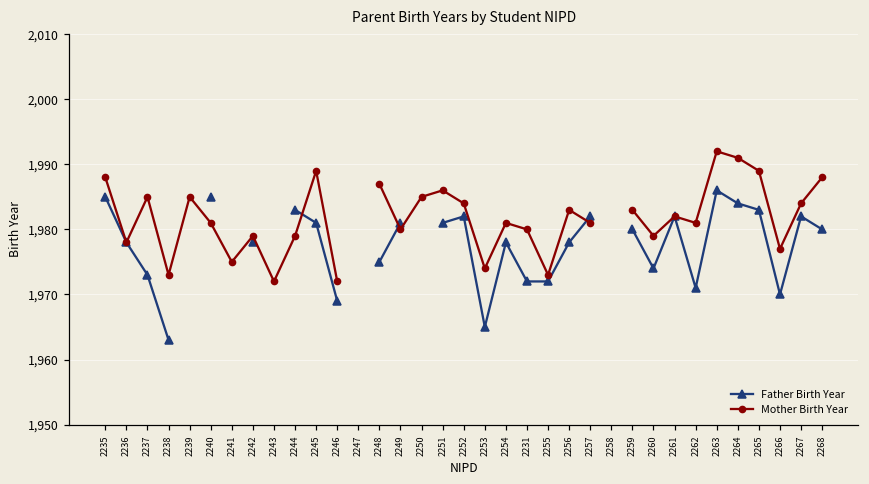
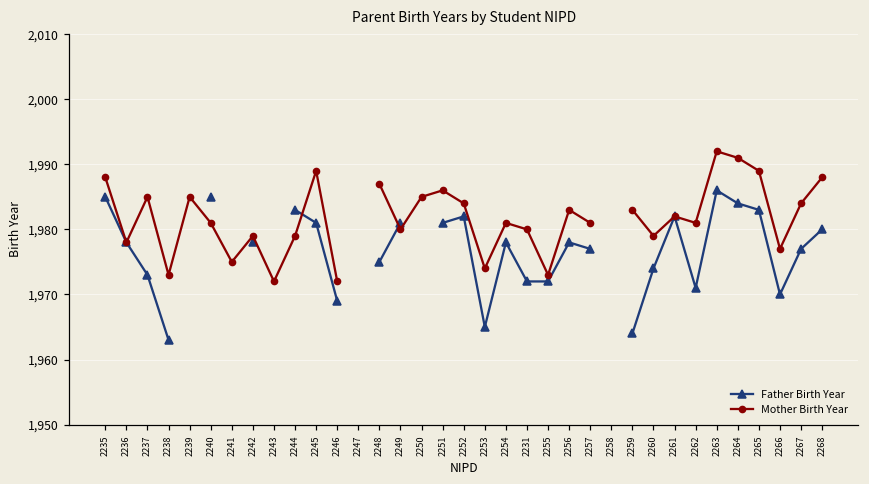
  {
    "Father Birth Year": {
      "2235": "1,985",
      "2237": "1,973",
      "2238": "1,963",
      "2240": "1,985",
      "2242": "1,978",
      "2244": "1,983",
      "2245": "1,981",
      "2246": "1,969",
      "2248": "1,975",
      "2249": "1,981",
      "2251": "1,981",
      "2252": "1,982",
      "2253": "1,965",
      "2254": "1,978",
      "2231": "1,972",
      "2255": "1,972",
      "2256": "1,978",
-     "2257": "1,982",
-     "2259": "1,980",
+     "2257": "1,977",
+     "2259": "1,964",
      "2260": "1,974",
      "2262": "1,971",
      "2263": "1,986",
      "2264": "1,984",
      "2265": "1,983",
      "2266": "1,970",
-     "2267": "1,982",
+     "2267": "1,977",
      "2268": "1,980"
    },
    "Mother Birth Year": {
      "2235": "1,988",
      "2237": "1,985",
      "2238": "1,973",
      "2239": "1,985",
      "2240": "1,981",
      "2241": "1,975",
      "2242": "1,979",
      "2243": "1,972",
      "2244": "1,979",
      "2245": "1,989",
      "2246": "1,972",
      "2248": "1,987",
      "2249": "1,980",
      "2250": "1,985",
      "2251": "1,986",
      "2252": "1,984",
      "2253": "1,974",
      "2254": "1,981",
      "2231": "1,980",
      "2255": "1,973",
      "2256": "1,983",
      "2257": "1,981",
      "2259": "1,983",
      "2260": "1,979",
      "2262": "1,981",
      "2263": "1,992",
      "2264": "1,991",
      "2265": "1,989",
      "2266": "1,977",
      "2267": "1,984",
      "2268": "1,988"
    }
  }
